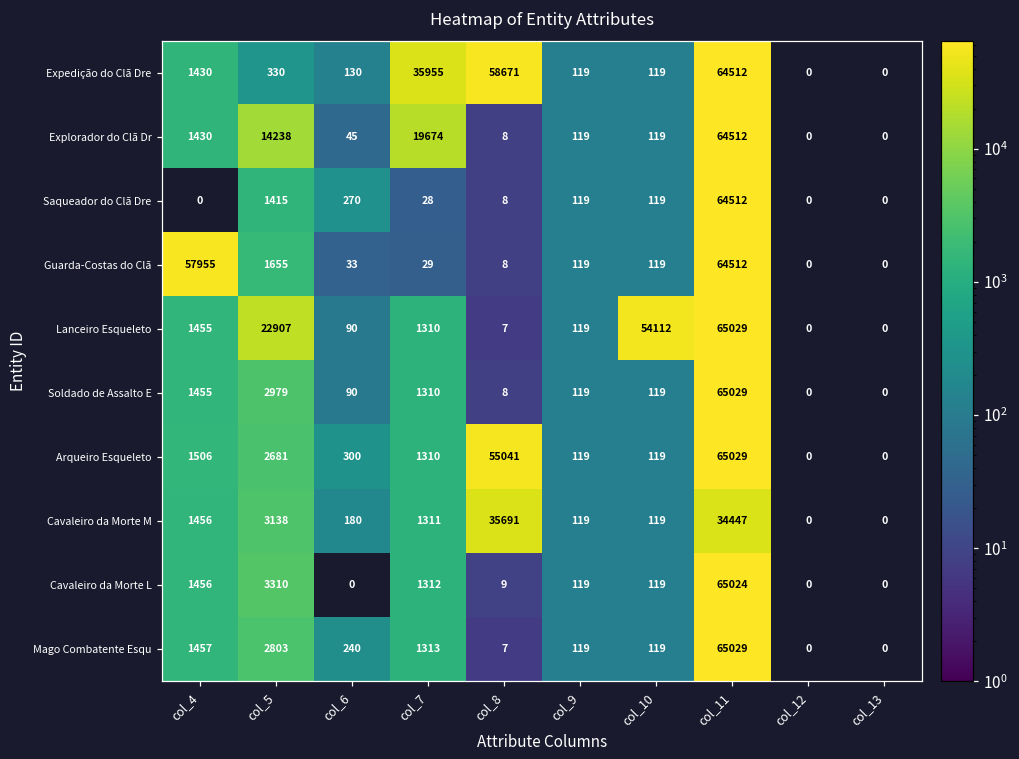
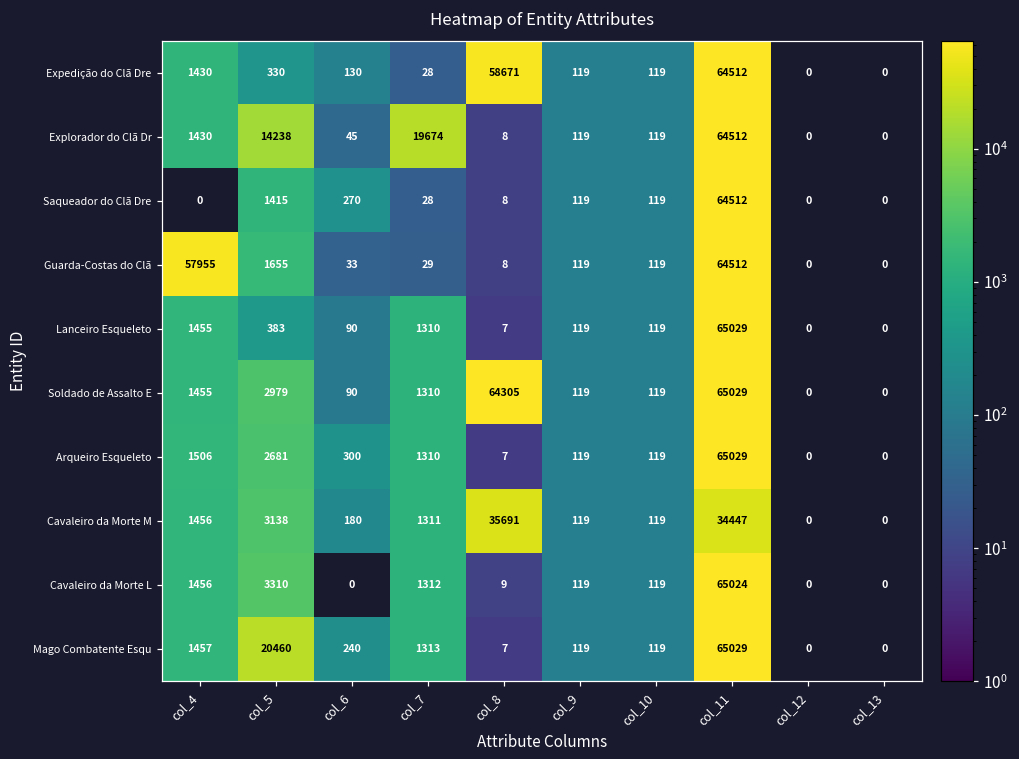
  {
    "Expedição do Clã Dre": {
      "col_4": 1430,
      "col_5": 330,
      "col_6": 130,
-     "col_7": 35955,
+     "col_7": 28,
      "col_8": 58671,
      "col_9": 119,
      "col_10": 119,
      "col_11": 64512
    },
    "Explorador do Clã Dr": {
      "col_4": 1430,
      "col_5": 14238,
      "col_6": 45,
      "col_7": 19674,
      "col_8": 8,
      "col_9": 119,
      "col_10": 119,
      "col_11": 64512
    },
    "Saqueador do Clã Dre": {
      "col_5": 1415,
      "col_6": 270,
      "col_7": 28,
      "col_8": 8,
      "col_9": 119,
      "col_10": 119,
      "col_11": 64512
    },
    "Guarda-Costas do Clã": {
      "col_4": 57955,
      "col_5": 1655,
      "col_6": 33,
      "col_7": 29,
      "col_8": 8,
      "col_9": 119,
      "col_10": 119,
      "col_11": 64512
    },
    "Lanceiro Esqueleto": {
      "col_4": 1455,
-     "col_5": 22907,
+     "col_5": 383,
      "col_6": 90,
      "col_7": 1310,
      "col_8": 7,
      "col_9": 119,
-     "col_10": 54112,
+     "col_10": 119,
      "col_11": 65029
    },
    "Soldado de Assalto E": {
      "col_4": 1455,
      "col_5": 2979,
      "col_6": 90,
      "col_7": 1310,
-     "col_8": 8,
+     "col_8": 64305,
      "col_9": 119,
      "col_10": 119,
      "col_11": 65029
    },
    "Arqueiro Esqueleto": {
      "col_4": 1506,
      "col_5": 2681,
      "col_6": 300,
      "col_7": 1310,
-     "col_8": 55041,
+     "col_8": 7,
      "col_9": 119,
      "col_10": 119,
      "col_11": 65029
    },
    "Cavaleiro da Morte M": {
      "col_4": 1456,
      "col_5": 3138,
      "col_6": 180,
      "col_7": 1311,
      "col_8": 35691,
      "col_9": 119,
      "col_10": 119,
      "col_11": 34447
    },
    "Cavaleiro da Morte L": {
      "col_4": 1456,
      "col_5": 3310,
      "col_7": 1312,
      "col_8": 9,
      "col_9": 119,
      "col_10": 119,
      "col_11": 65024
    },
    "Mago Combatente Esqu": {
      "col_4": 1457,
-     "col_5": 2803,
+     "col_5": 20460,
      "col_6": 240,
      "col_7": 1313,
      "col_8": 7,
      "col_9": 119,
      "col_10": 119,
      "col_11": 65029
    }
  }
